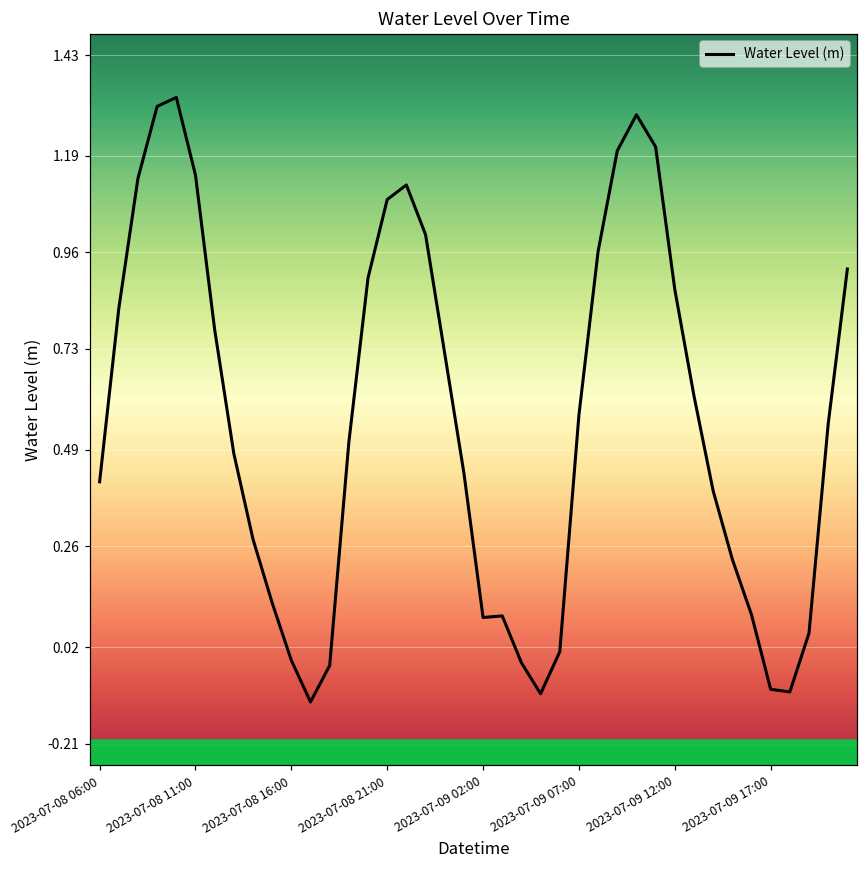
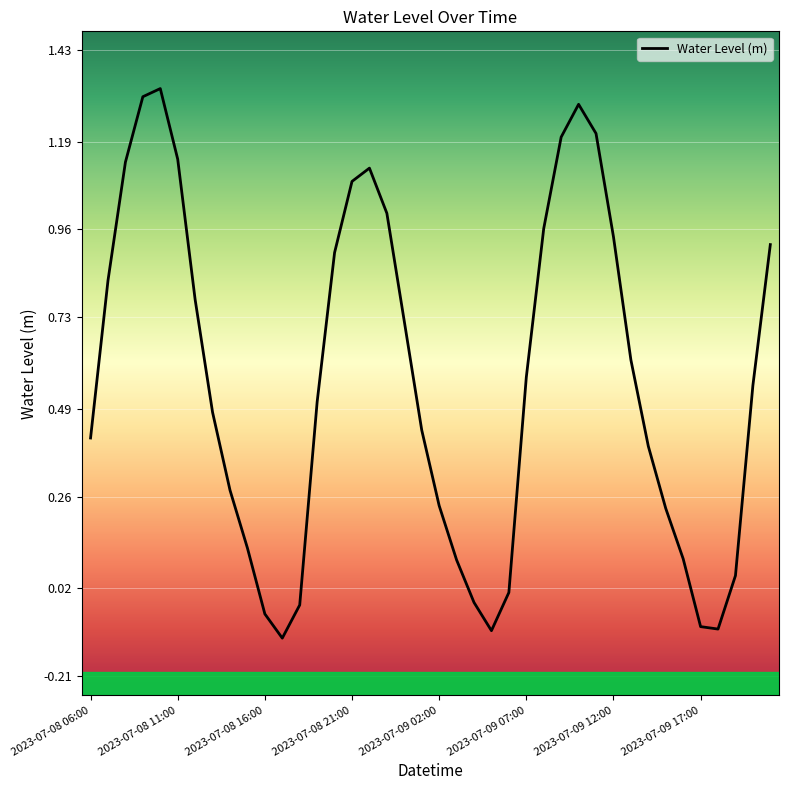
  {
    "2023-07-08 06:00": 0.41,
    "2023-07-08 11:00": 1.14,
-   "2023-07-08 16:00": -0.01,
+   "2023-07-08 16:00": -0.05,
    "2023-07-08 21:00": 1.09,
-   "2023-07-09 02:00": 0.09,
+   "2023-07-09 02:00": 0.24,
    "2023-07-09 07:00": 0.57,
-   "2023-07-09 12:00": 0.87,
+   "2023-07-09 12:00": 0.94,
    "2023-07-09 17:00": -0.08
  }
